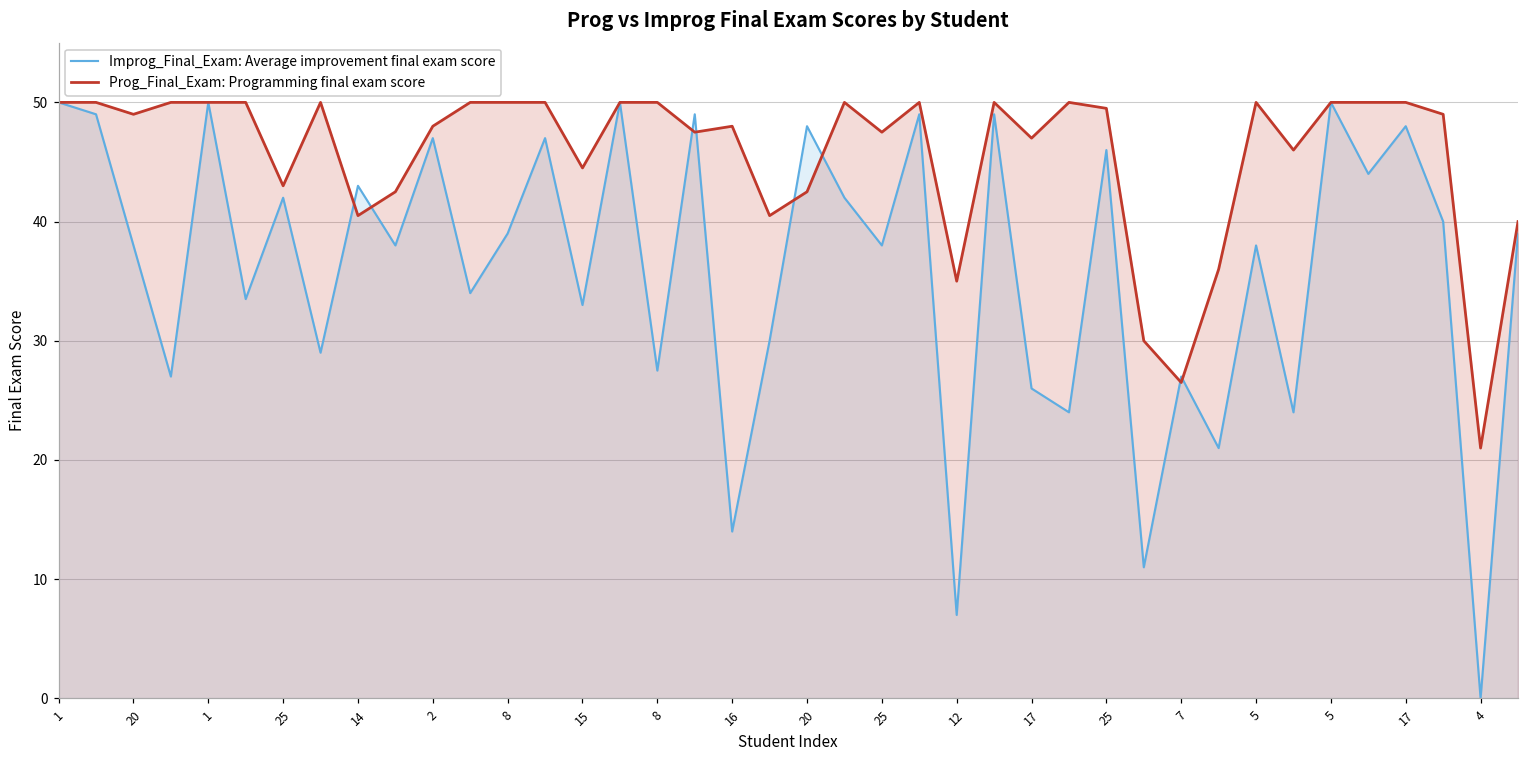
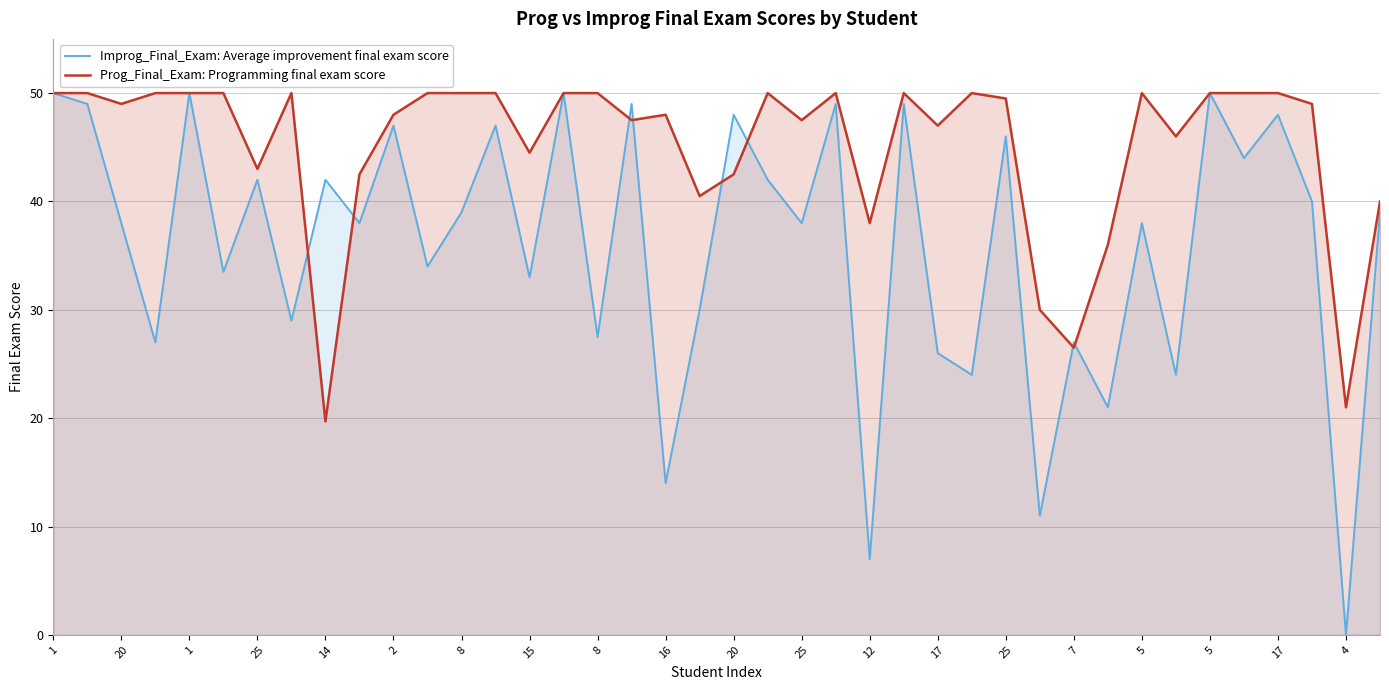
  {
    "Improg_Final_Exam: Average improvement final exam score": {
-     "14": 43,
+     "14": 42,
      "2": 47,
      "16": 14,
      "12": 7,
      "4": 0
    },
    "Prog_Final_Exam: Programming final exam score": {
-     "14": 40.5,
+     "14": 19.7,
      "2": 48.0,
      "16": 48.0,
-     "12": 35,
+     "12": 38,
      "4": 21.0
    }
  }
